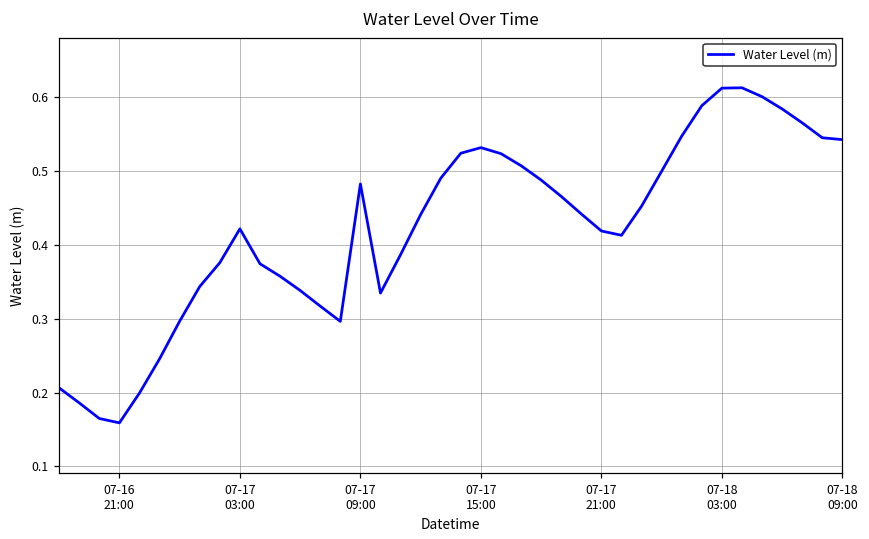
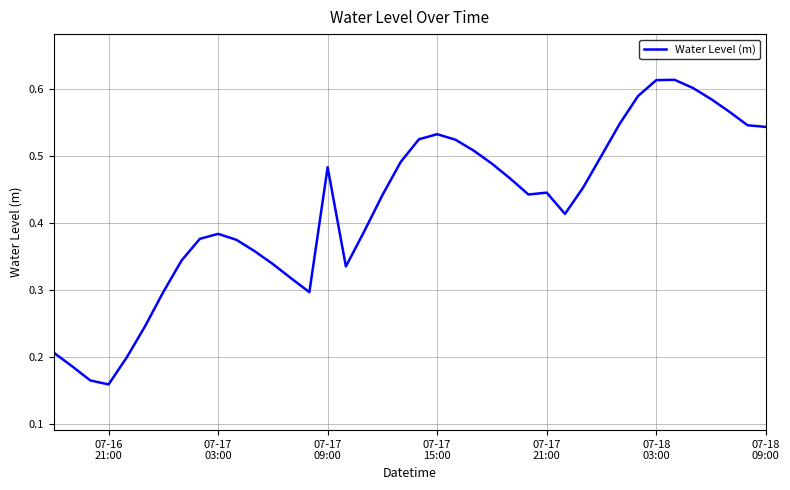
  {
    "07-16 21:00": 0.16,
-   "07-17 03:00": 0.42,
+   "07-17 03:00": 0.38,
    "07-17 09:00": 0.48,
    "07-17 15:00": 0.53,
-   "07-17 21:00": 0.42,
+   "07-17 21:00": 0.44,
    "07-18 03:00": 0.61,
    "07-18 09:00": 0.54
  }
